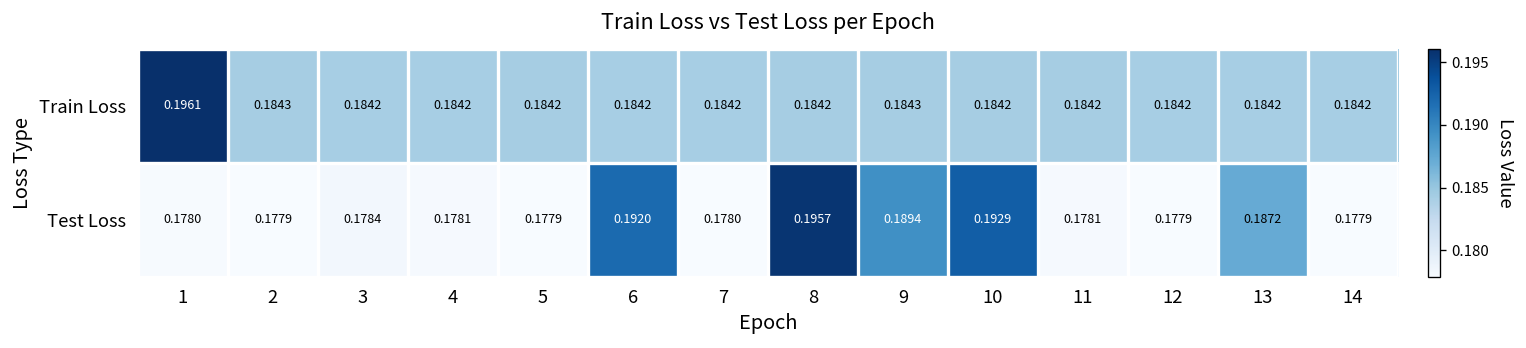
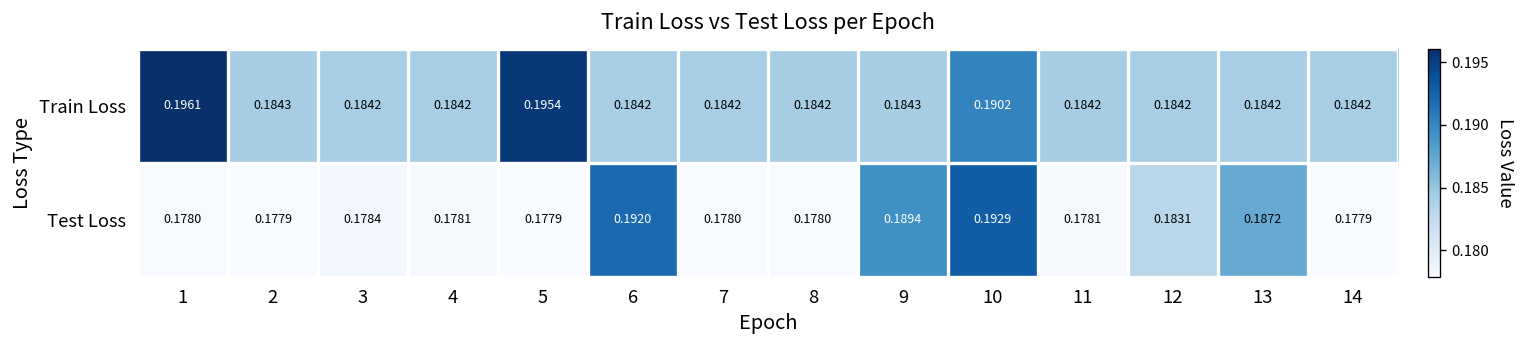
  {
    "Train Loss": {
      "1": 0.1961,
      "2": 0.1843,
      "3": 0.1842,
      "4": 0.1842,
-     "5": 0.1842,
+     "5": 0.1954,
      "6": 0.1842,
      "7": 0.1842,
      "8": 0.1842,
      "9": 0.1843,
-     "10": 0.1842,
+     "10": 0.1902,
      "11": 0.1842,
      "12": 0.1842,
      "13": 0.1842,
      "14": 0.1842
    },
    "Test Loss": {
      "1": 0.1780,
      "2": 0.1779,
      "3": 0.1784,
      "4": 0.1781,
      "5": 0.1779,
      "6": 0.1920,
      "7": 0.1780,
-     "8": 0.1957,
+     "8": 0.1780,
      "9": 0.1894,
      "10": 0.1929,
      "11": 0.1781,
-     "12": 0.1779,
+     "12": 0.1831,
      "13": 0.1872,
      "14": 0.1779
    }
  }
